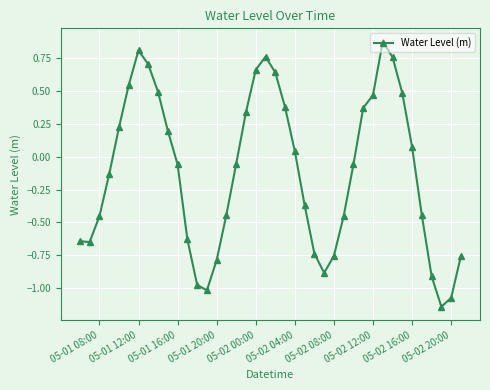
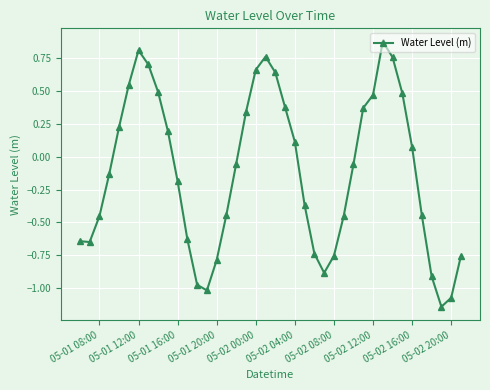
  {
    "05-01 08:00": -0.45,
    "05-01 12:00": 0.81,
-   "05-01 16:00": -0.06,
+   "05-01 16:00": -0.19,
    "05-01 20:00": -0.78,
    "05-02 00:00": 0.66,
-   "05-02 04:00": 0.04,
+   "05-02 04:00": 0.11,
    "05-02 08:00": -0.75,
    "05-02 12:00": 0.47,
    "05-02 16:00": 0.07,
    "05-02 20:00": -1.07
  }
